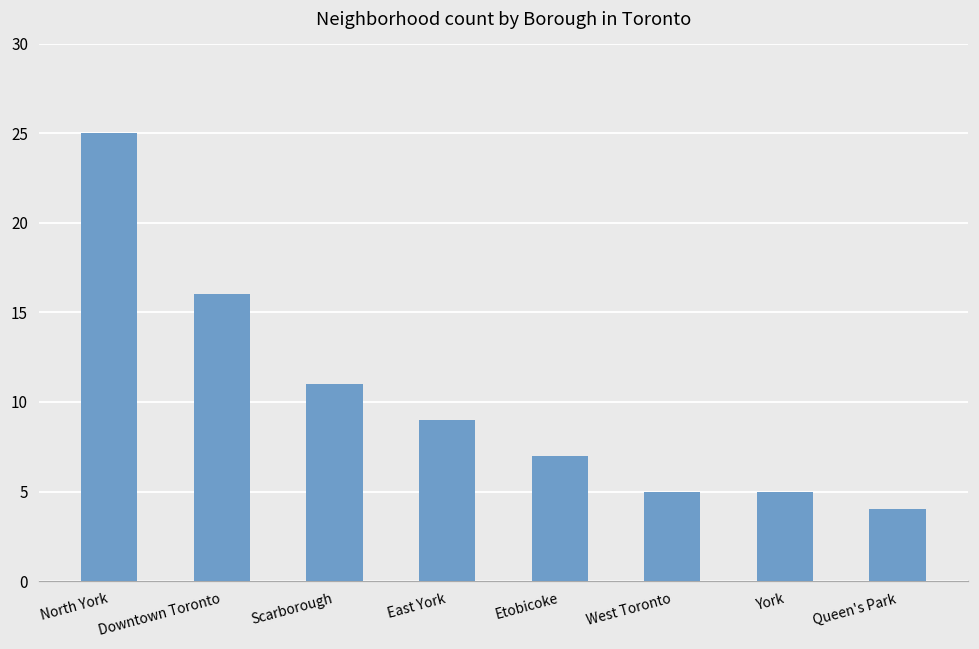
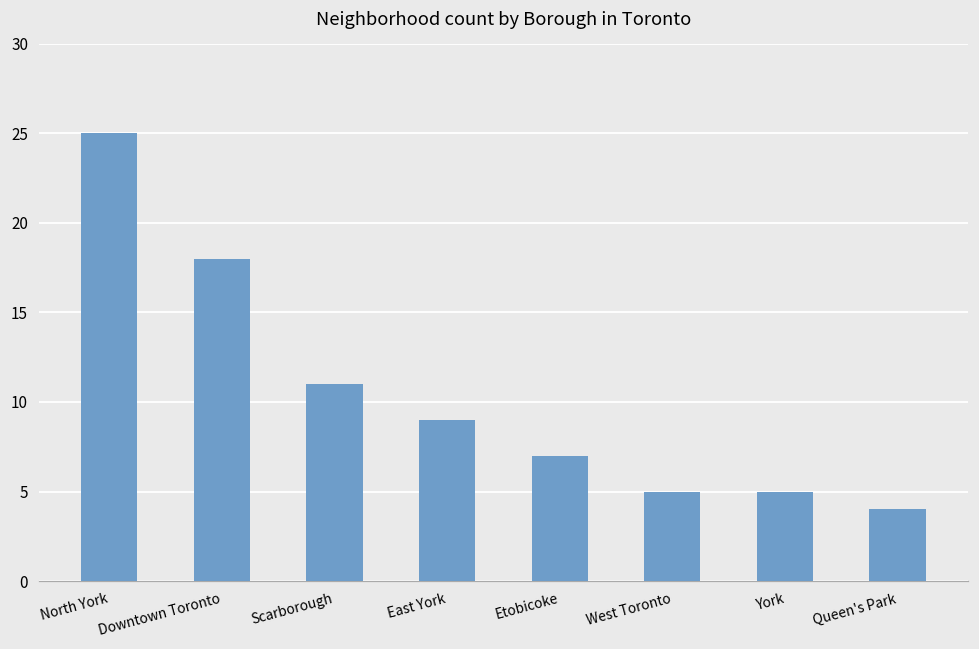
  {
    "North York": 25,
-   "Downtown Toronto": 16,
+   "Downtown Toronto": 18,
    "Scarborough": 11,
    "East York": 9,
    "Etobicoke": 7,
    "West Toronto": 5,
    "York": 5,
    "Queen's Park": 4
  }
